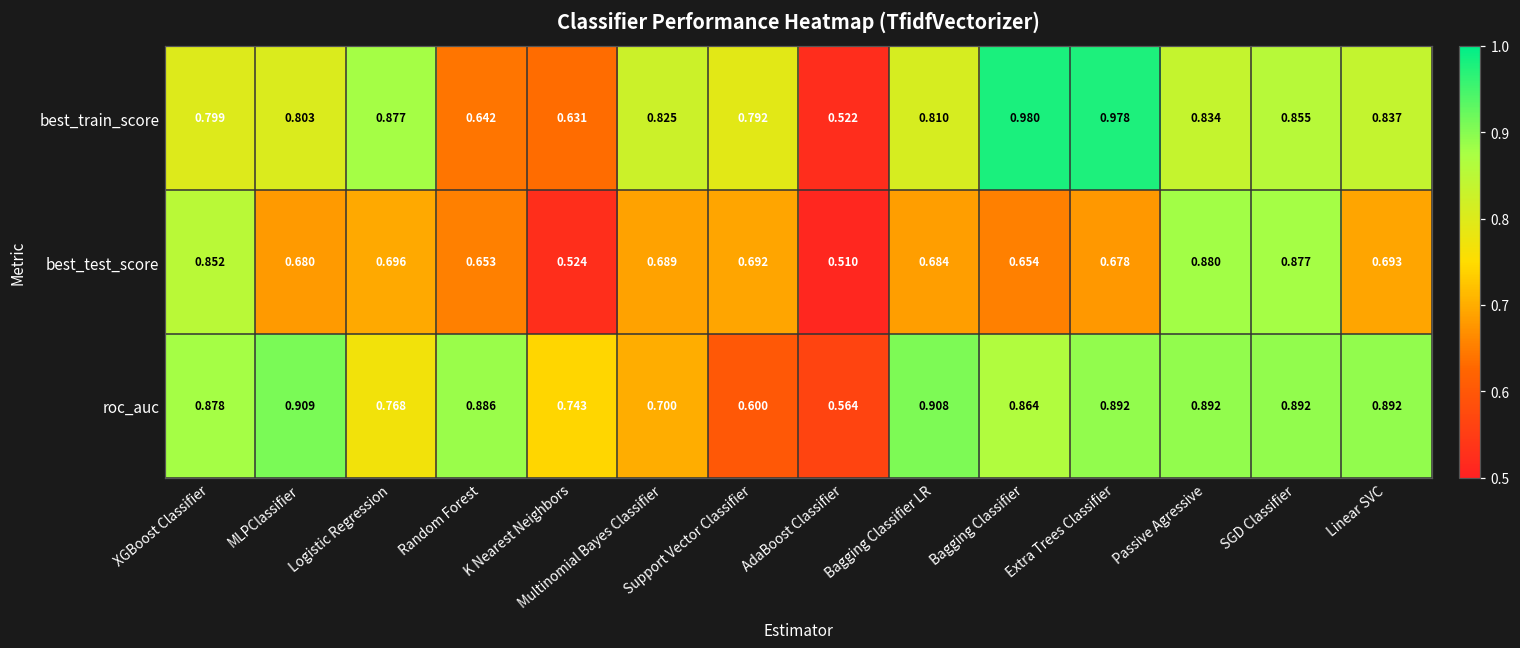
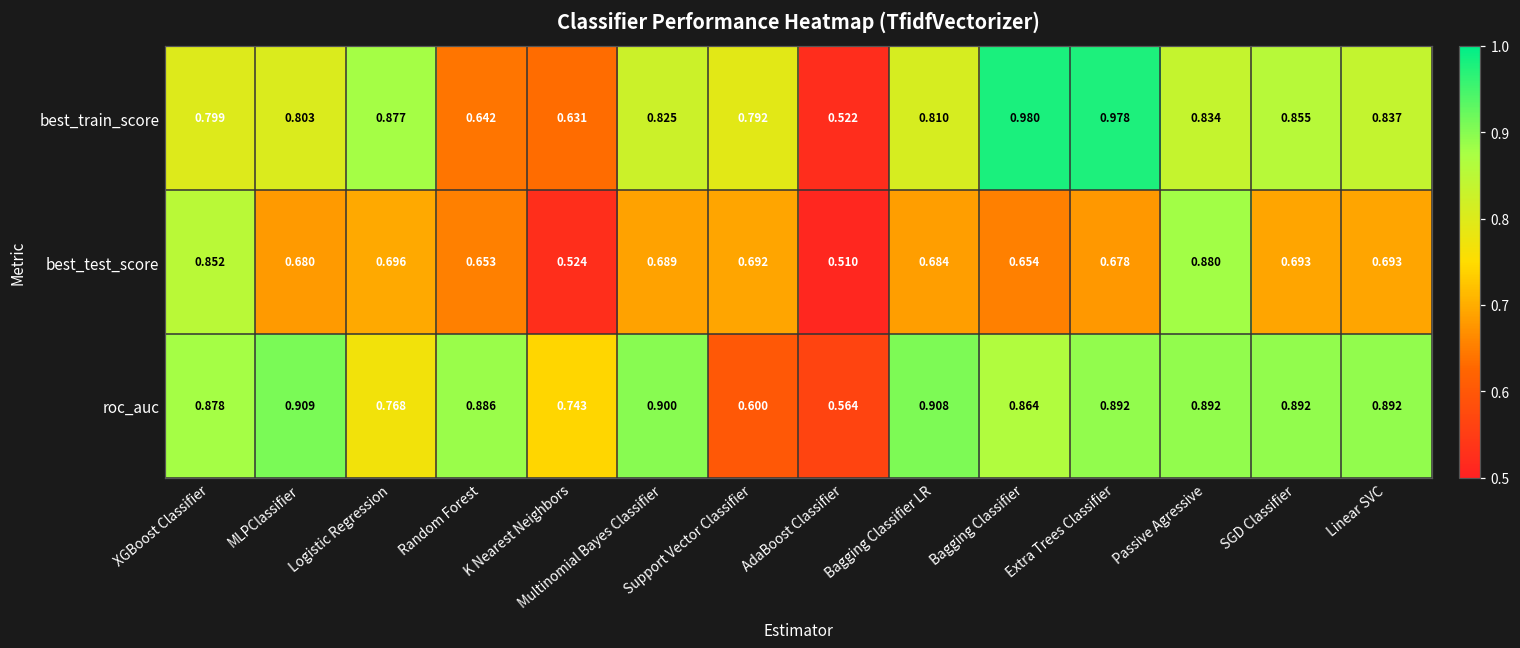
  {
    "best_train_score": {
      "XGBoost Classifier": 0.799,
      "MLPClassifier": 0.803,
      "Logistic Regression": 0.877,
      "Random Forest": 0.642,
      "K Nearest Neighbors": 0.631,
      "Multinomial Bayes Classifier": 0.825,
      "Support Vector Classifier": 0.792,
      "AdaBoost Classifier": 0.522,
      "Bagging Classifier LR": 0.810,
      "Bagging Classifier": 0.980,
      "Extra Trees Classifier": 0.978,
      "Passive Agressive": 0.834,
      "SGD Classifier": 0.855,
      "Linear SVC": 0.837
    },
    "best_test_score": {
      "XGBoost Classifier": 0.852,
      "MLPClassifier": 0.680,
      "Logistic Regression": 0.696,
      "Random Forest": 0.653,
      "K Nearest Neighbors": 0.524,
      "Multinomial Bayes Classifier": 0.689,
      "Support Vector Classifier": 0.692,
      "AdaBoost Classifier": 0.510,
      "Bagging Classifier LR": 0.684,
      "Bagging Classifier": 0.654,
      "Extra Trees Classifier": 0.678,
      "Passive Agressive": 0.880,
-     "SGD Classifier": 0.877,
+     "SGD Classifier": 0.693,
      "Linear SVC": 0.693
    },
    "roc_auc": {
      "XGBoost Classifier": 0.878,
      "MLPClassifier": 0.909,
      "Logistic Regression": 0.768,
      "Random Forest": 0.886,
      "K Nearest Neighbors": 0.743,
-     "Multinomial Bayes Classifier": 0.700,
+     "Multinomial Bayes Classifier": 0.900,
      "Support Vector Classifier": 0.600,
      "AdaBoost Classifier": 0.564,
      "Bagging Classifier LR": 0.908,
      "Bagging Classifier": 0.864,
      "Extra Trees Classifier": 0.892,
      "Passive Agressive": 0.892,
      "SGD Classifier": 0.892,
      "Linear SVC": 0.892
    }
  }
